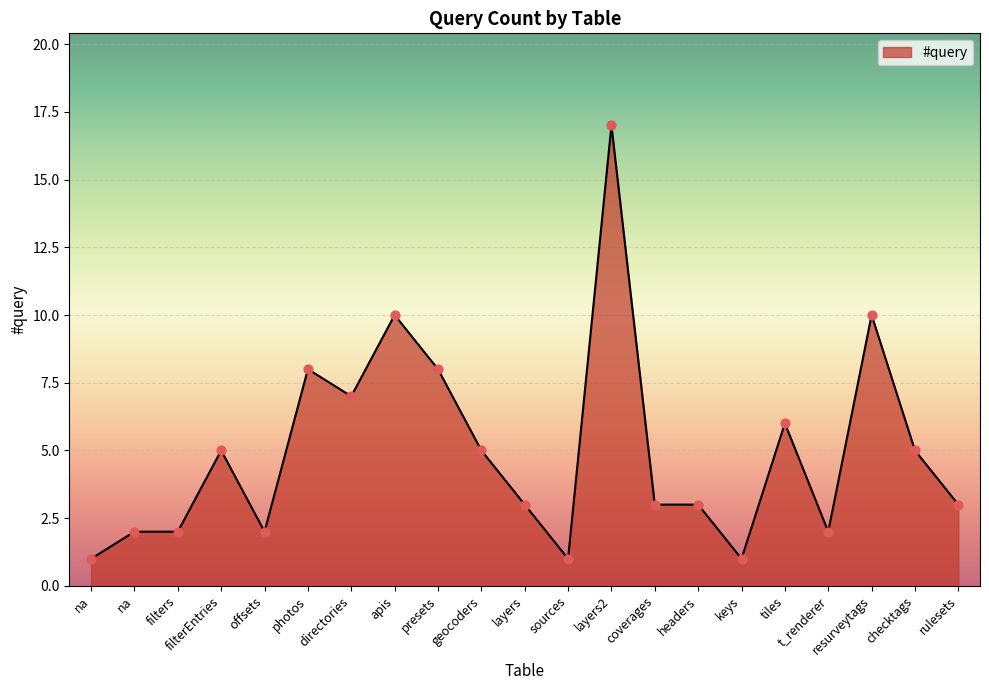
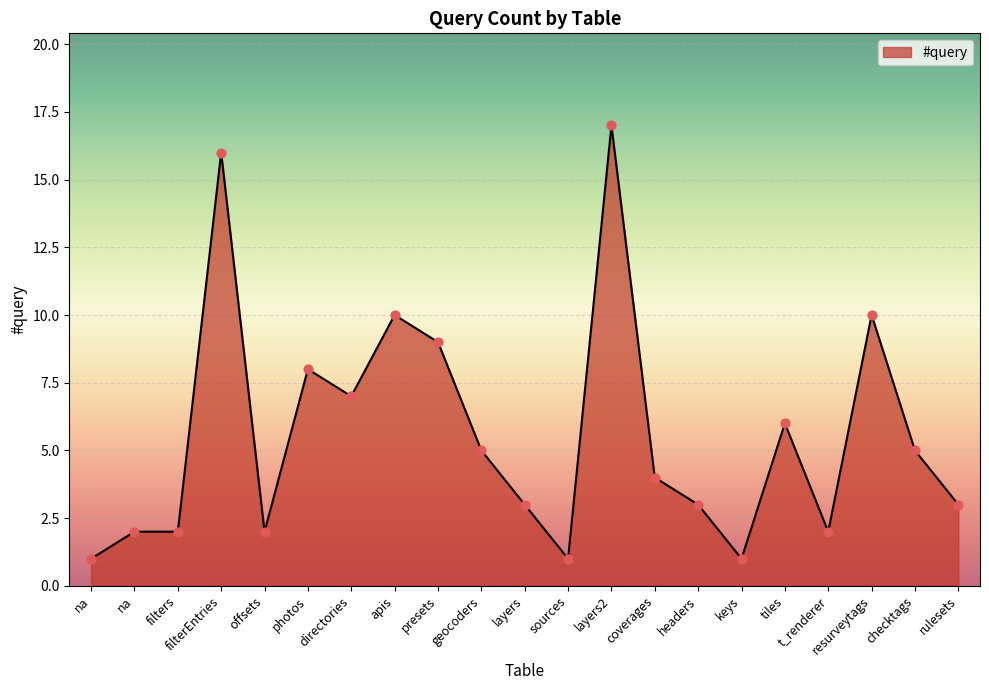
  {
    "filters": 2,
-   "filterEntries": 5,
+   "filterEntries": 16,
    "offsets": 2,
    "photos": 8,
    "directories": 7,
    "apis": 10,
-   "presets": 8,
+   "presets": 9,
    "geocoders": 5,
    "layers": 3,
    "sources": 1,
    "layers2": 17,
-   "coverages": 3,
+   "coverages": 4,
    "headers": 3,
    "keys": 1,
    "tiles": 6,
    "t_renderer": 2,
    "resurveytags": 10,
    "checktags": 5,
    "rulesets": 3
  }
